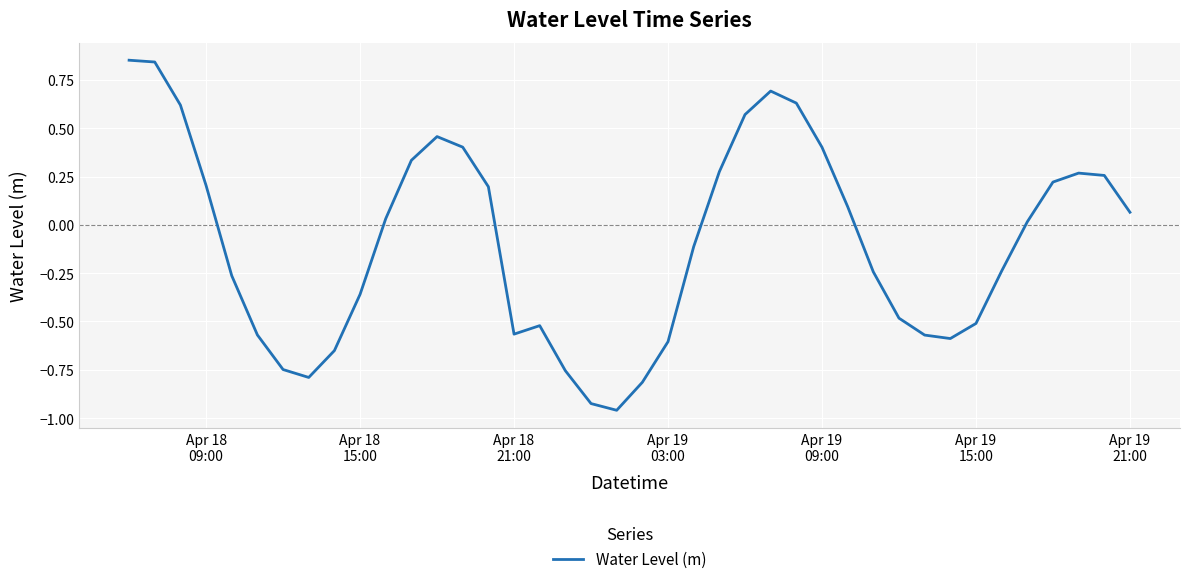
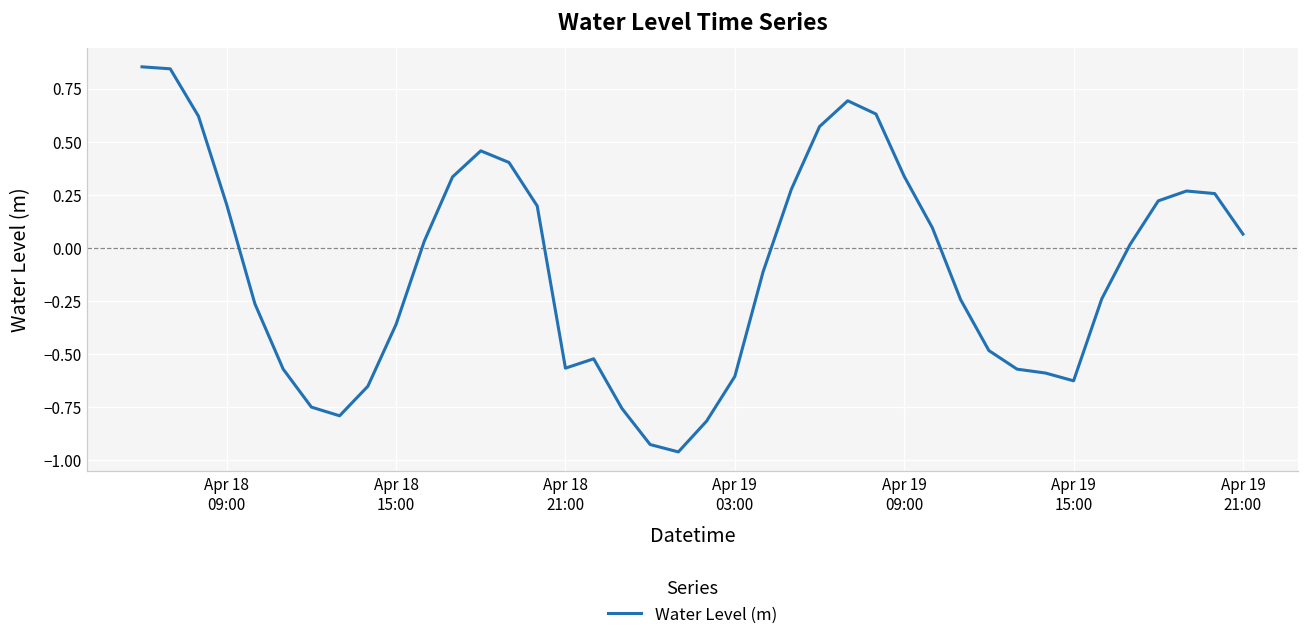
  {
    "Apr 18 09:00": 0.20,
    "Apr 18 15:00": -0.36,
    "Apr 18 21:00": -0.57,
    "Apr 19 03:00": -0.60,
-   "Apr 19 09:00": 0.40,
-   "Apr 19 15:00": -0.51,
+   "Apr 19 09:00": 0.34,
+   "Apr 19 15:00": -0.63,
    "Apr 19 21:00": 0.07
  }
